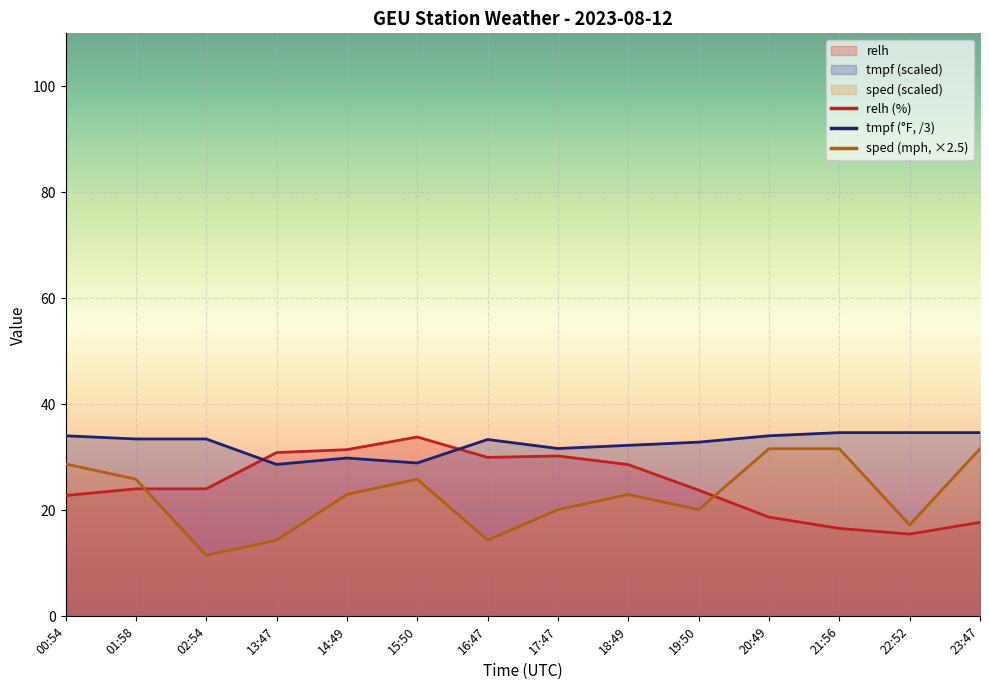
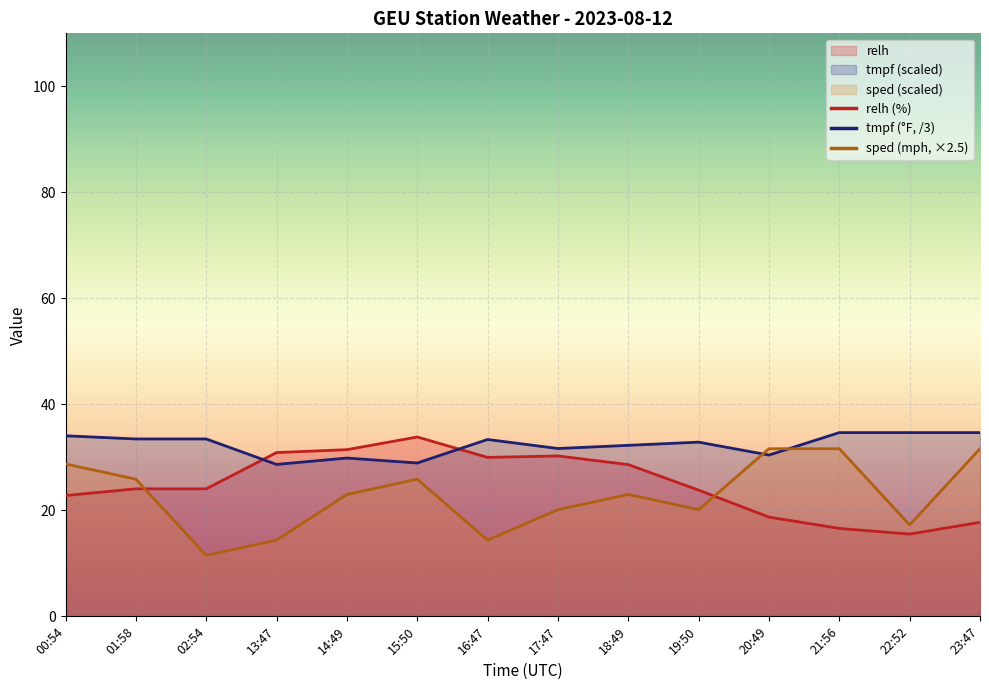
  {
    "tmpf (scaled)": {
      "00:54": 34,
      "01:58": 33,
      "02:54": 33,
      "13:47": 29,
      "14:49": 30,
      "15:50": 29,
      "16:47": 33,
      "17:47": 32,
      "18:49": 32,
      "19:50": 33,
-     "20:49": 34,
+     "20:49": 30,
      "21:56": 35,
      "22:52": 35,
      "23:47": 35
    }
  }
